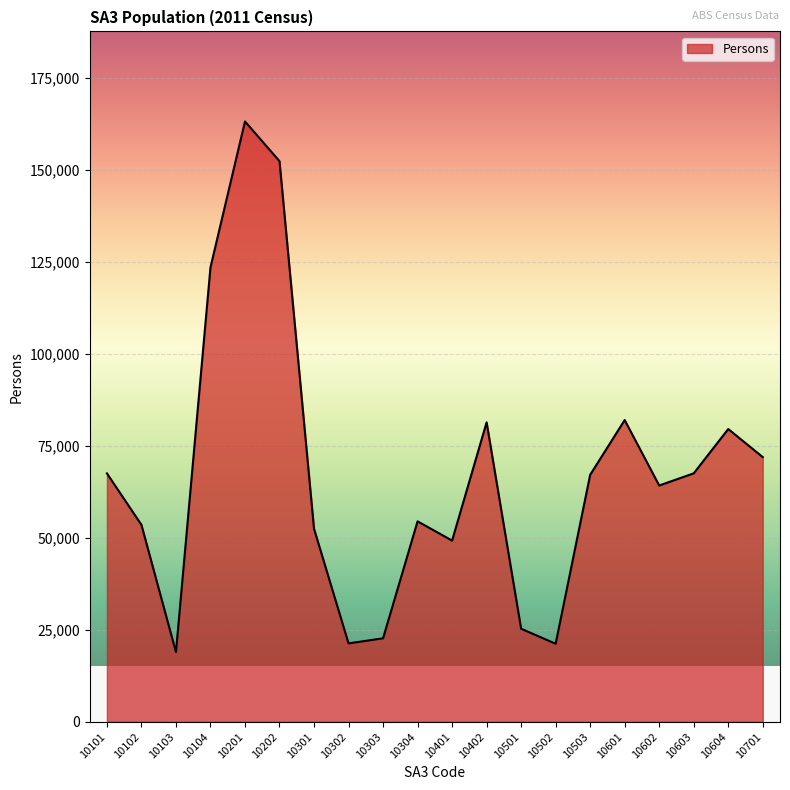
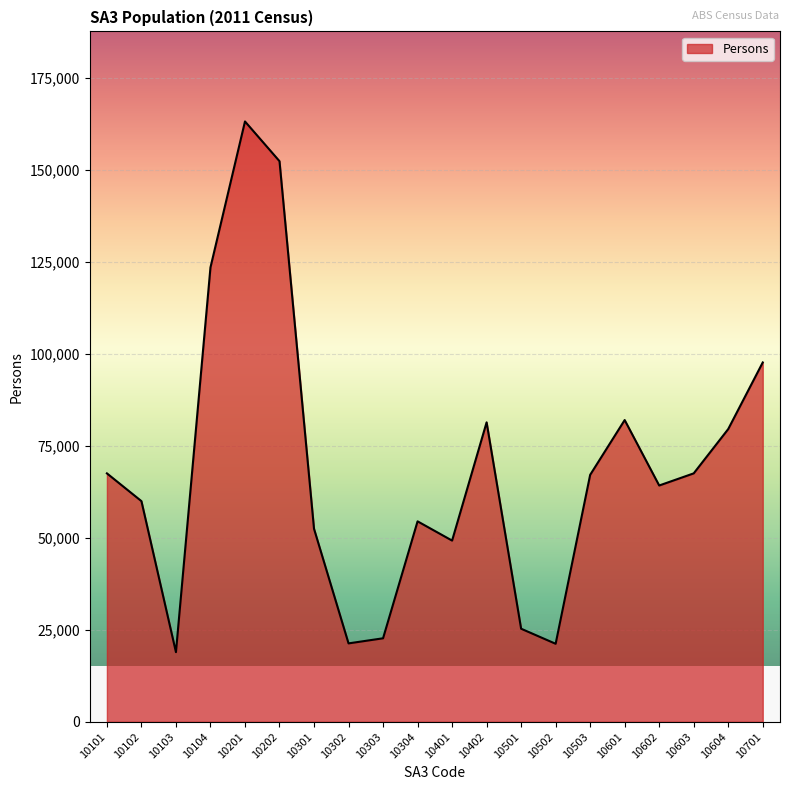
  {
    "10101": "68,000",
-   "10102": "54,000",
+   "10102": "60,000",
    "10103": "19,000",
    "10104": "123,000",
    "10201": "163,000",
    "10202": "152,000",
    "10301": "52,000",
    "10302": "21,000",
    "10303": "23,000",
    "10304": "54,000",
    "10401": "49,000",
    "10402": "81,000",
    "10501": "25,000",
    "10502": "21,000",
    "10503": "67,000",
    "10601": "82,000",
    "10602": "64,000",
    "10603": "68,000",
    "10604": "80,000",
-   "10701": "72,000"
+   "10701": "98,000"
  }
